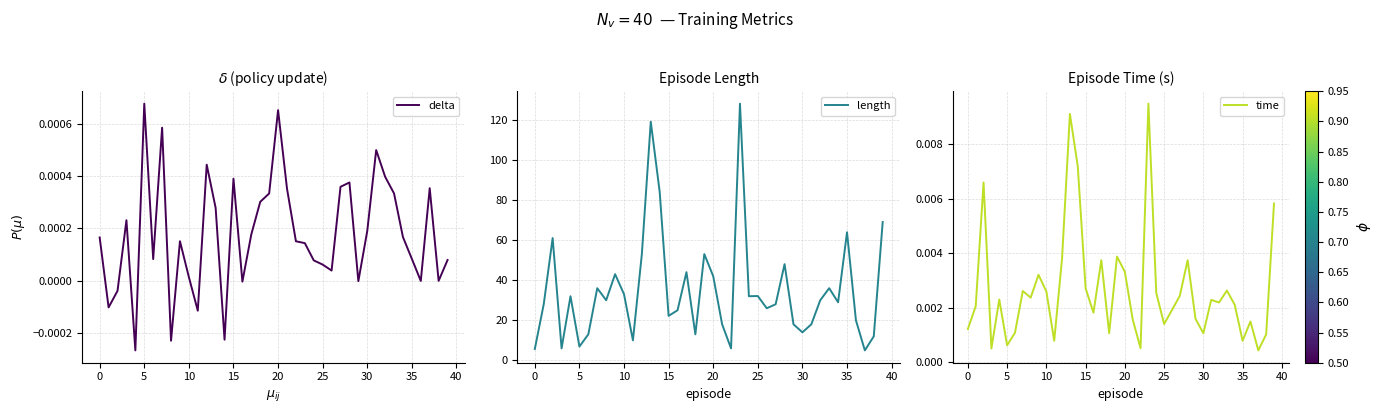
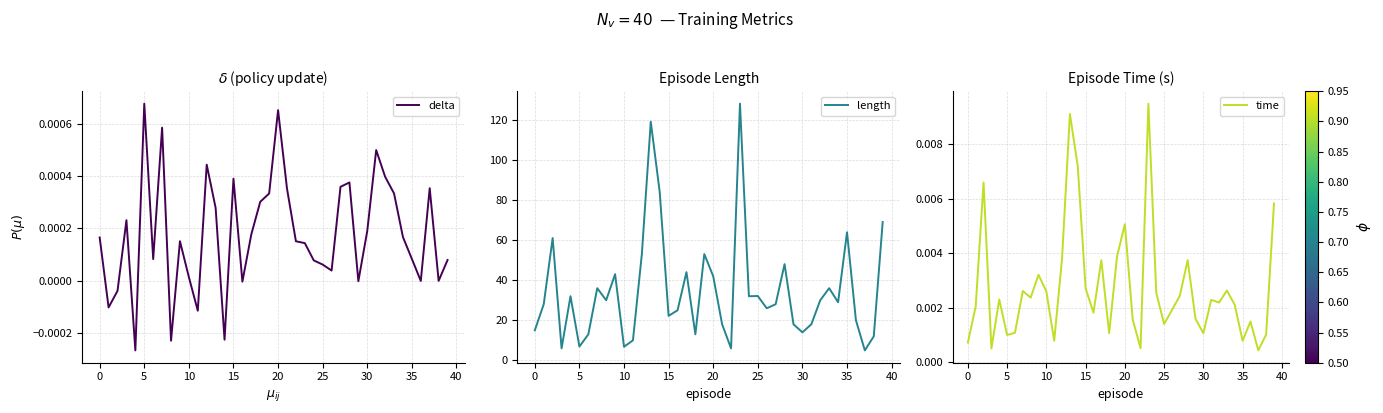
  {
    "Episode Length": {
-     "0": 6,
+     "0": 15,
      "5": 7,
-     "10": 33,
+     "10": 7,
      "15": 22,
      "20": 42,
      "25": 32,
      "30": 14,
      "35": 64
    },
    "Episode Time (s)": {
-     "0": 0.0012,
-     "5": 0.0006,
+     "0": 0.0007,
+     "5": 0.0010,
      "10": 0.0026,
      "15": 0.0027,
-     "20": 0.0033,
+     "20": 0.0051,
      "25": 0.0014,
      "30": 0.0011,
      "35": 0.0008
    }
  }
